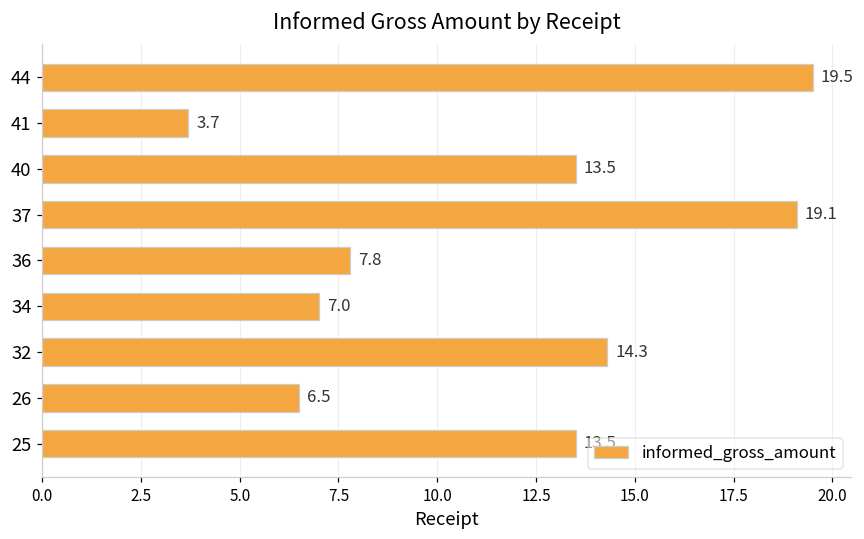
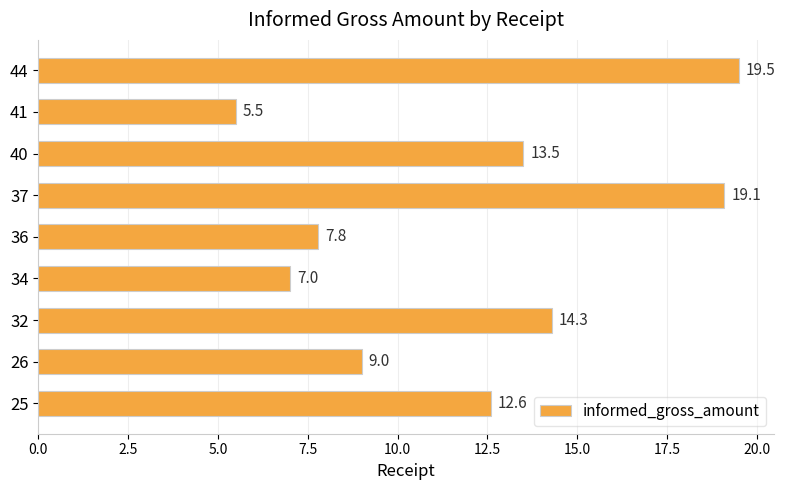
  {
    "44": 19.5,
-   "41": 3.7,
+   "41": 5.5,
    "40": 13.5,
    "37": 19.1,
    "36": 7.8,
    "34": 7.0,
    "32": 14.3,
-   "26": 6.5,
-   "25": 13.5
+   "26": 9.0,
+   "25": 12.6
  }
